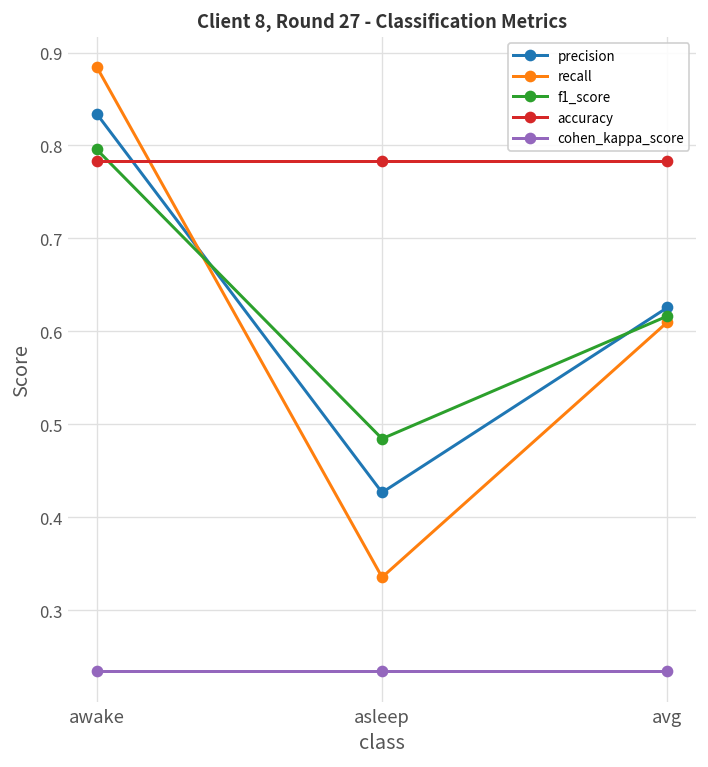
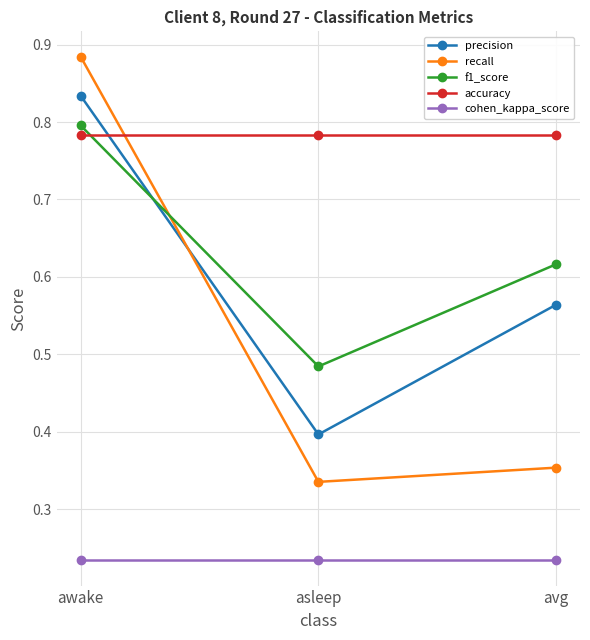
  {
    "precision": {
      "awake": 0.83,
-     "asleep": 0.43,
-     "avg": 0.63
+     "asleep": 0.40,
+     "avg": 0.56
    },
    "recall": {
      "awake": 0.88,
      "asleep": 0.34,
-     "avg": 0.61
+     "avg": 0.35
    },
    "f1_score": {
      "awake": 0.80,
      "asleep": 0.48,
      "avg": 0.62
    },
    "accuracy": {
      "awake": 0.78,
      "asleep": 0.78,
      "avg": 0.78
    },
    "cohen_kappa_score": {
      "awake": 0.23,
      "asleep": 0.23,
      "avg": 0.23
    }
  }
